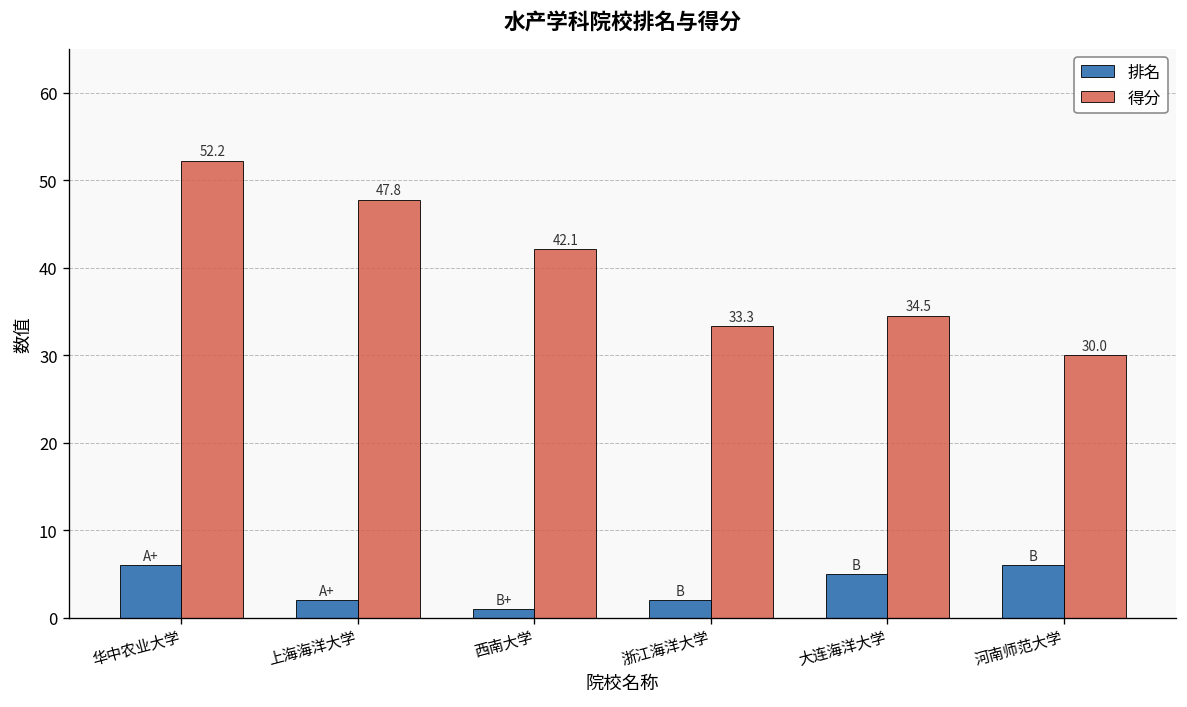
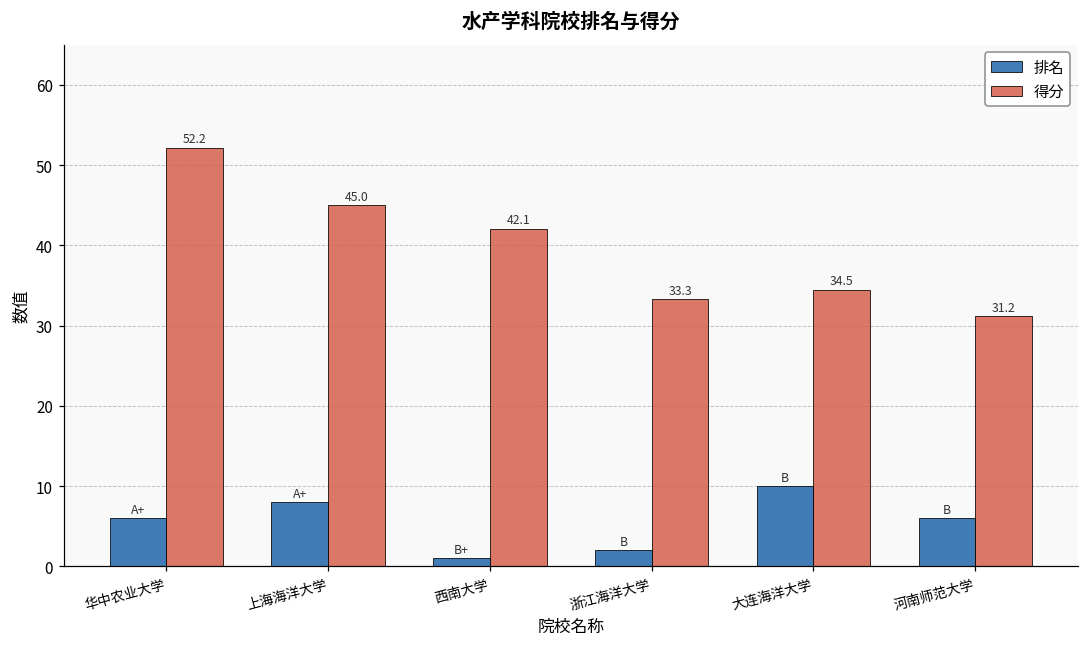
  {
    "排名": {
      "华中农业大学": 6,
-     "上海海洋大学": 2,
+     "上海海洋大学": 8,
      "西南大学": 1,
      "浙江海洋大学": 2,
-     "大连海洋大学": 5,
+     "大连海洋大学": 10,
      "河南师范大学": 6
    },
    "得分": {
      "华中农业大学": 52.2,
-     "上海海洋大学": 47.8,
+     "上海海洋大学": 45.0,
      "西南大学": 42.1,
      "浙江海洋大学": 33.3,
      "大连海洋大学": 34.5,
-     "河南师范大学": 30.0
+     "河南师范大学": 31.2
    }
  }
